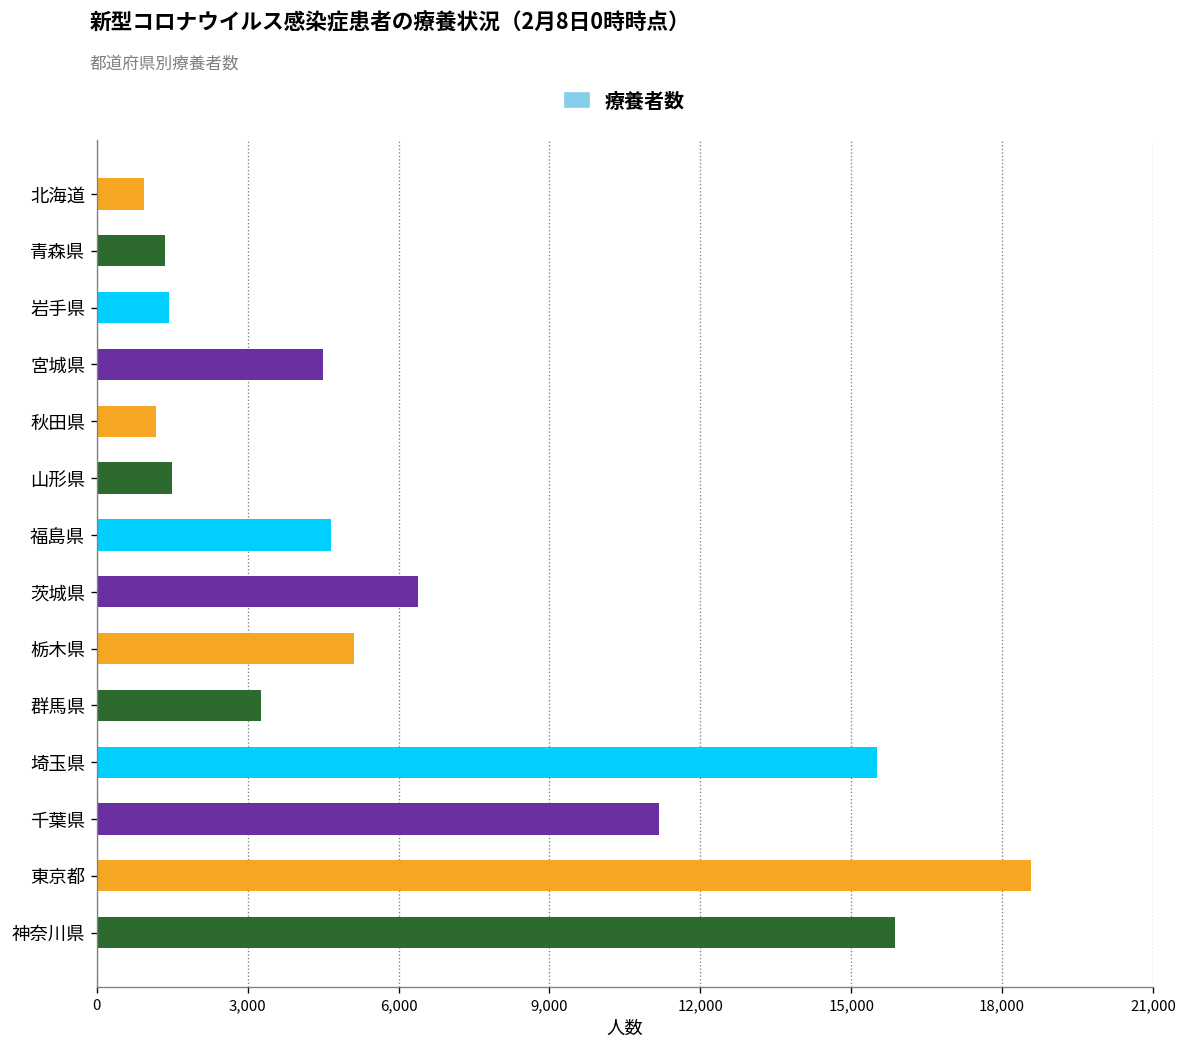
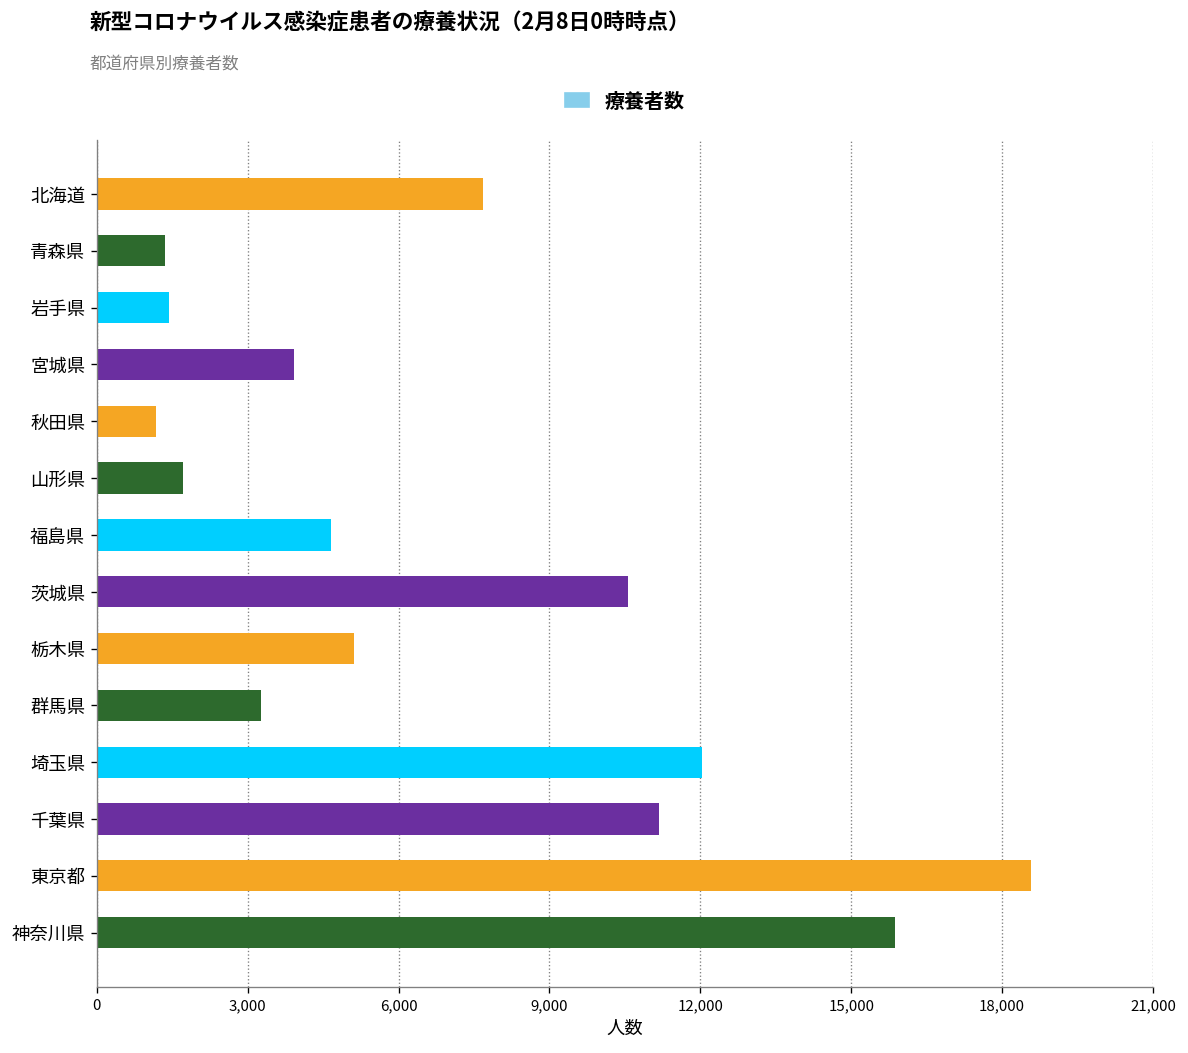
  {
-   "北海道": "900",
+   "北海道": "7,700",
    "青森県": "1,300",
    "岩手県": "1,400",
-   "宮城県": "4,500",
+   "宮城県": "3,900",
    "秋田県": "1,200",
-   "山形県": "1,500",
+   "山形県": "1,700",
    "福島県": "4,700",
-   "茨城県": "6,400",
+   "茨城県": "10,600",
    "栃木県": "5,100",
    "群馬県": "3,300",
-   "埼玉県": "15,500",
+   "埼玉県": "12,000",
    "千葉県": "11,200",
    "東京都": "18,600",
    "神奈川県": "15,900"
  }
